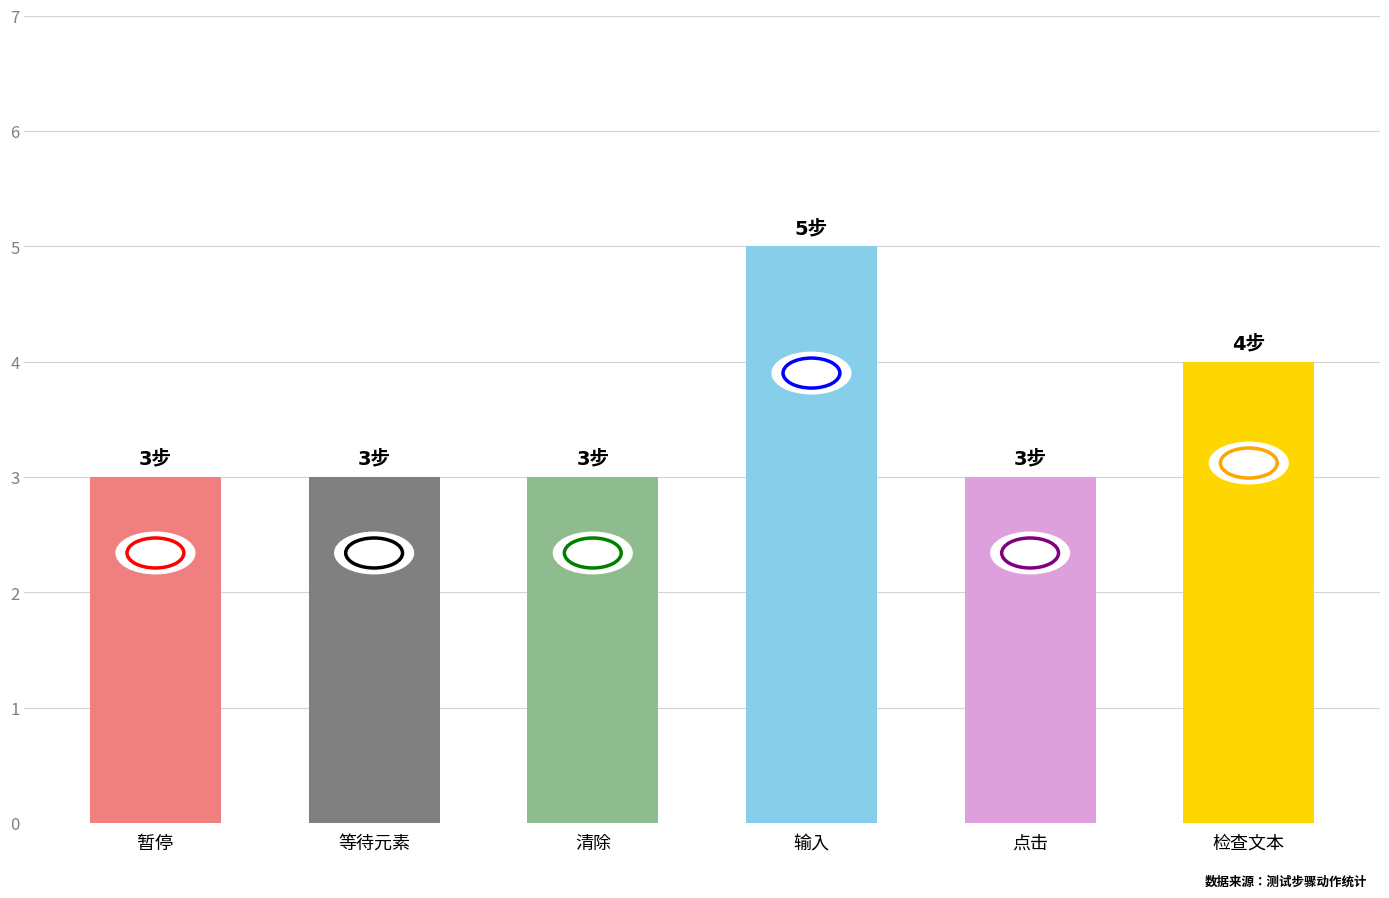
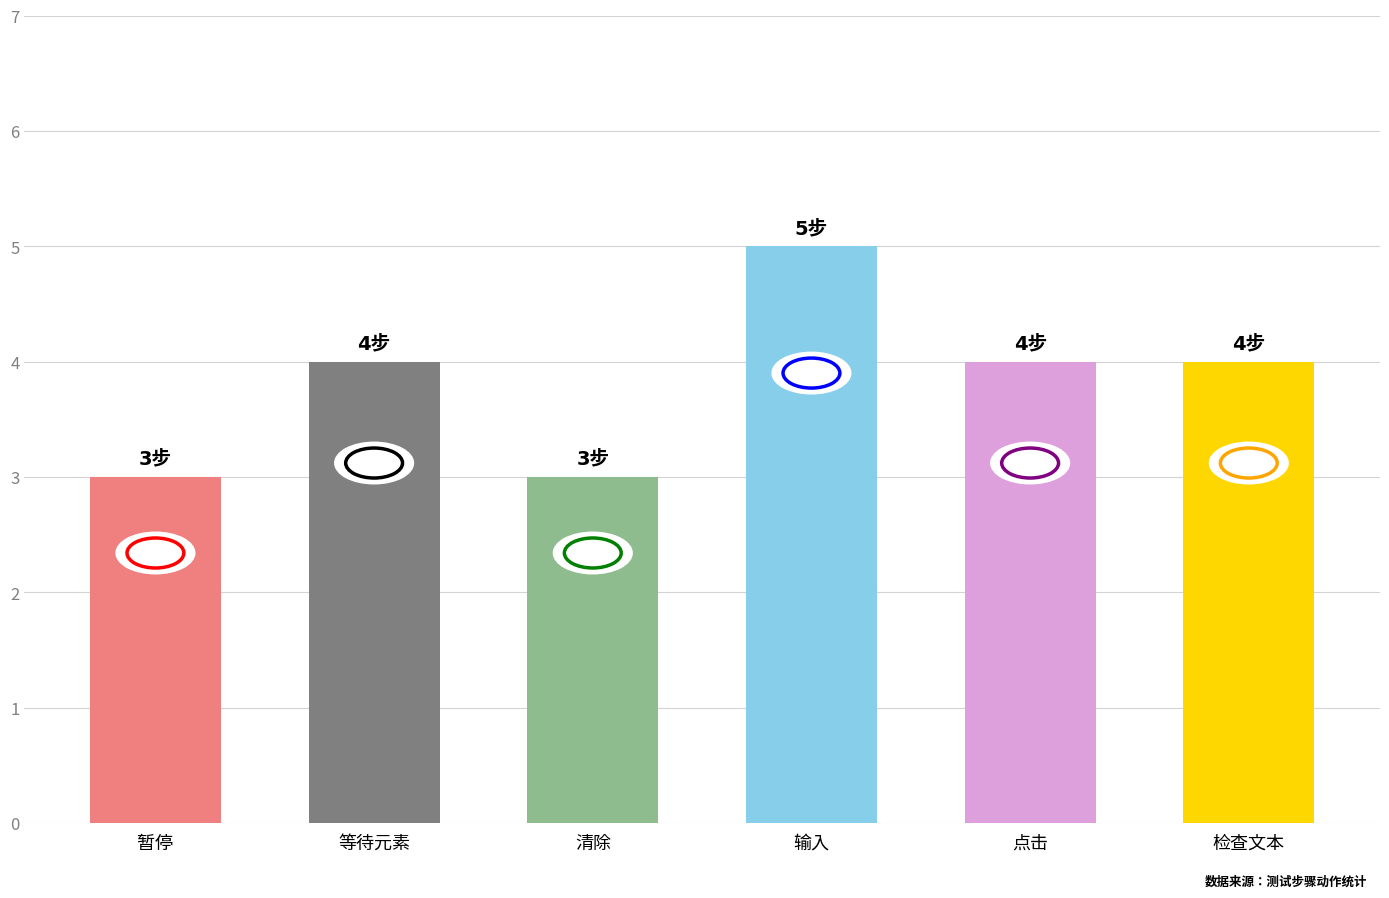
  {
    "暂停": "3步",
-   "等待元素": "3步",
+   "等待元素": "4步",
    "清除": "3步",
    "输入": "5步",
-   "点击": "3步",
+   "点击": "4步",
    "检查文本": "4步"
  }
